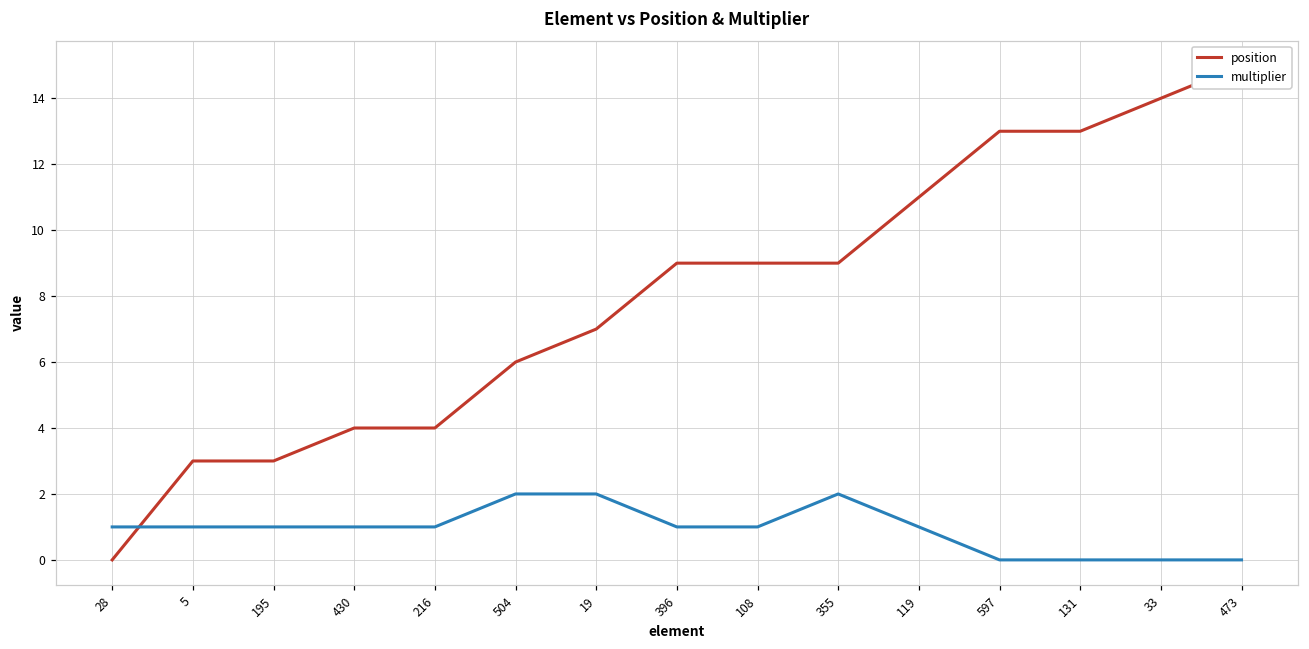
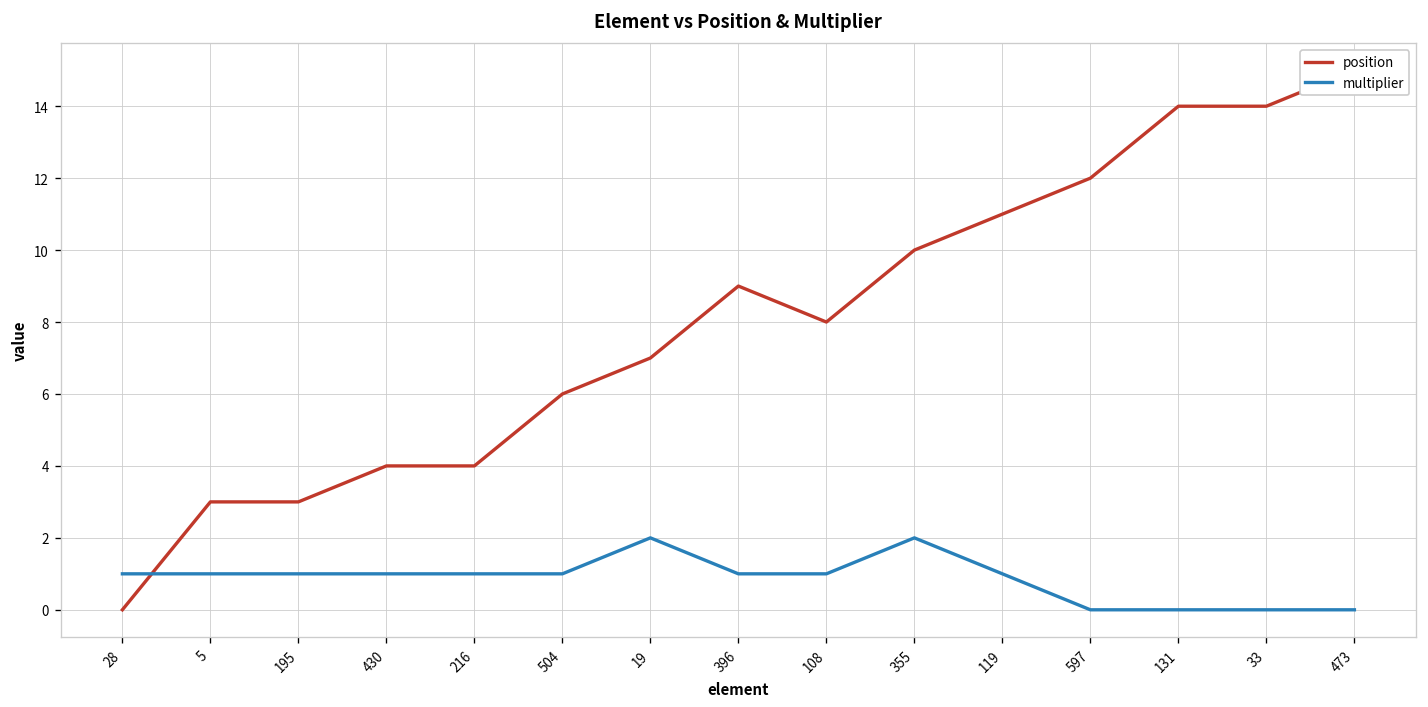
  {
    "position": {
      "28": 0,
      "5": 3,
      "195": 3,
      "430": 4,
      "216": 4,
      "504": 6,
      "19": 7,
      "396": 9,
-     "108": 9,
-     "355": 9,
+     "108": 8,
+     "355": 10,
      "119": 11,
-     "597": 13,
-     "131": 13,
+     "597": 12,
+     "131": 14,
      "33": 14
    },
    "multiplier": {
      "28": 1,
      "5": 1,
      "195": 1,
      "430": 1,
      "216": 1,
-     "504": 2,
+     "504": 1,
      "19": 2,
      "396": 1,
      "108": 1,
      "355": 2,
      "119": 1,
      "597": 0,
      "131": 0,
      "33": 0,
      "473": 0
    }
  }
